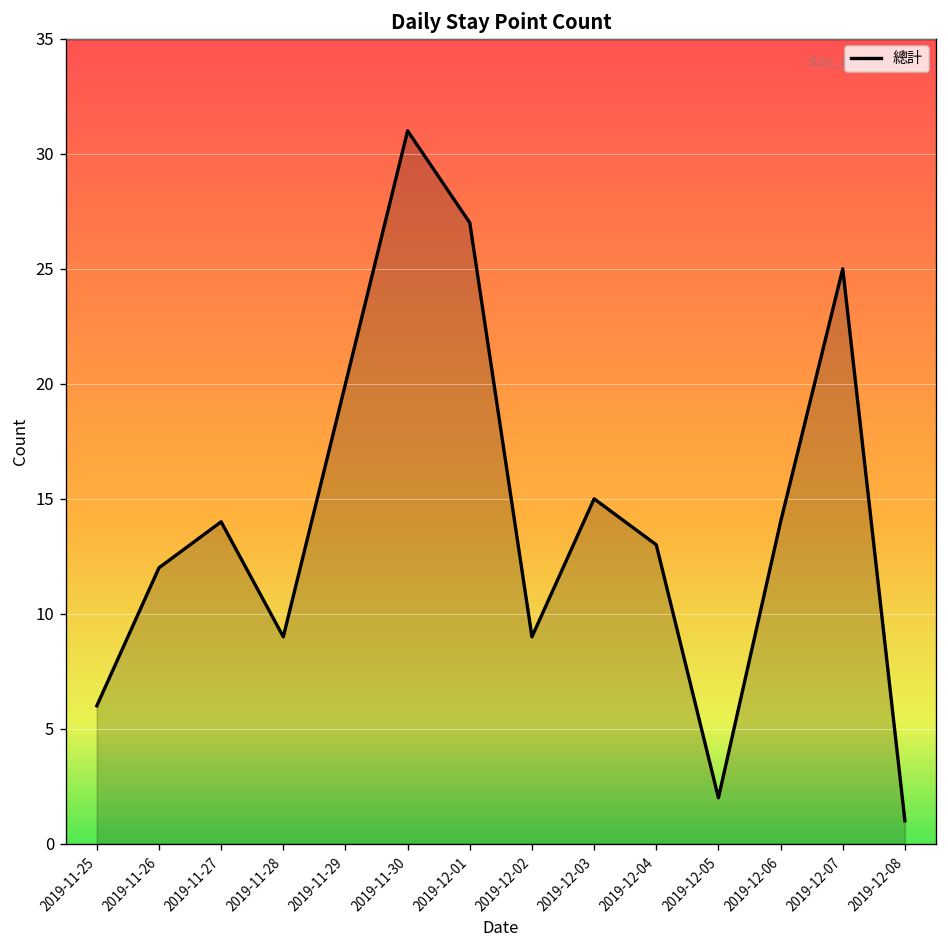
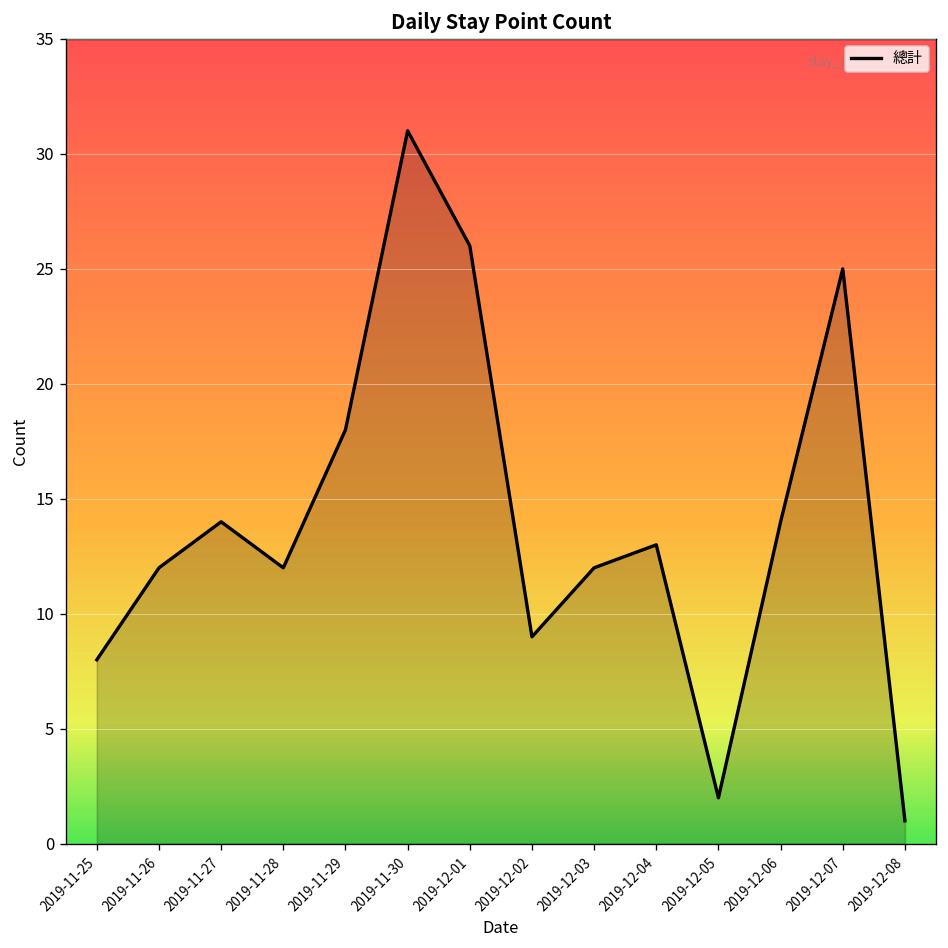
  {
-   "2019-11-25": 6,
+   "2019-11-25": 8,
    "2019-11-26": 12,
    "2019-11-27": 14,
-   "2019-11-28": 9,
-   "2019-11-29": 20,
+   "2019-11-28": 12,
+   "2019-11-29": 18,
    "2019-11-30": 31,
-   "2019-12-01": 27,
+   "2019-12-01": 26,
    "2019-12-02": 9,
-   "2019-12-03": 15,
+   "2019-12-03": 12,
    "2019-12-04": 13,
    "2019-12-05": 2,
    "2019-12-06": 14,
    "2019-12-07": 25,
    "2019-12-08": 1
  }
